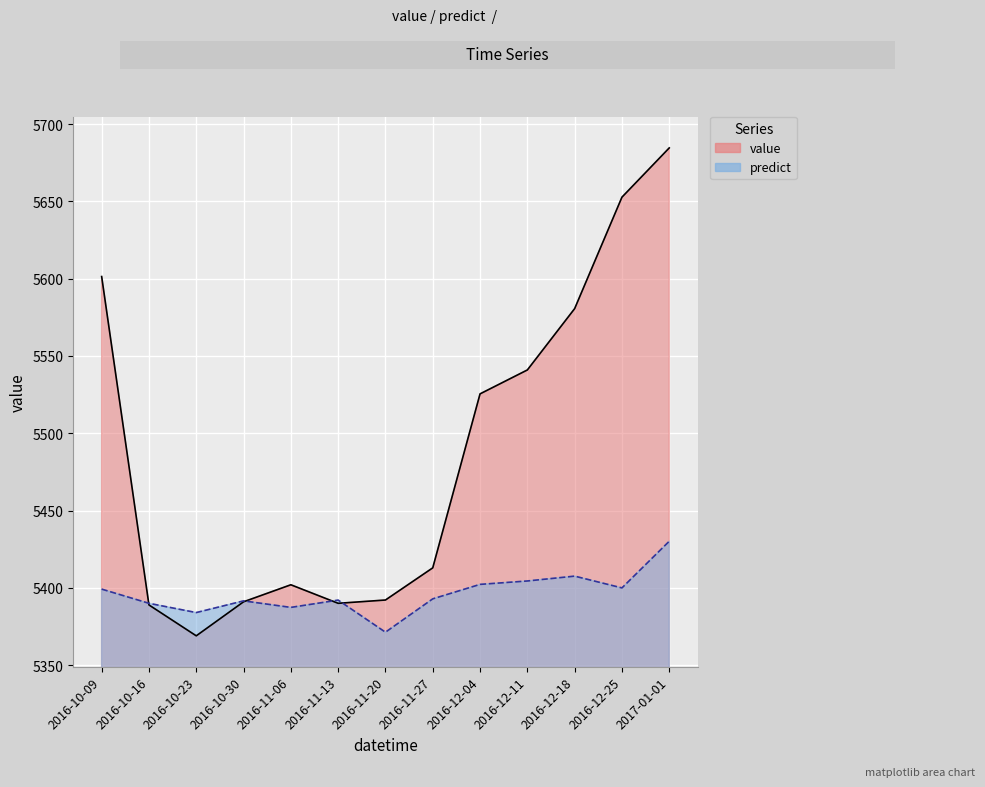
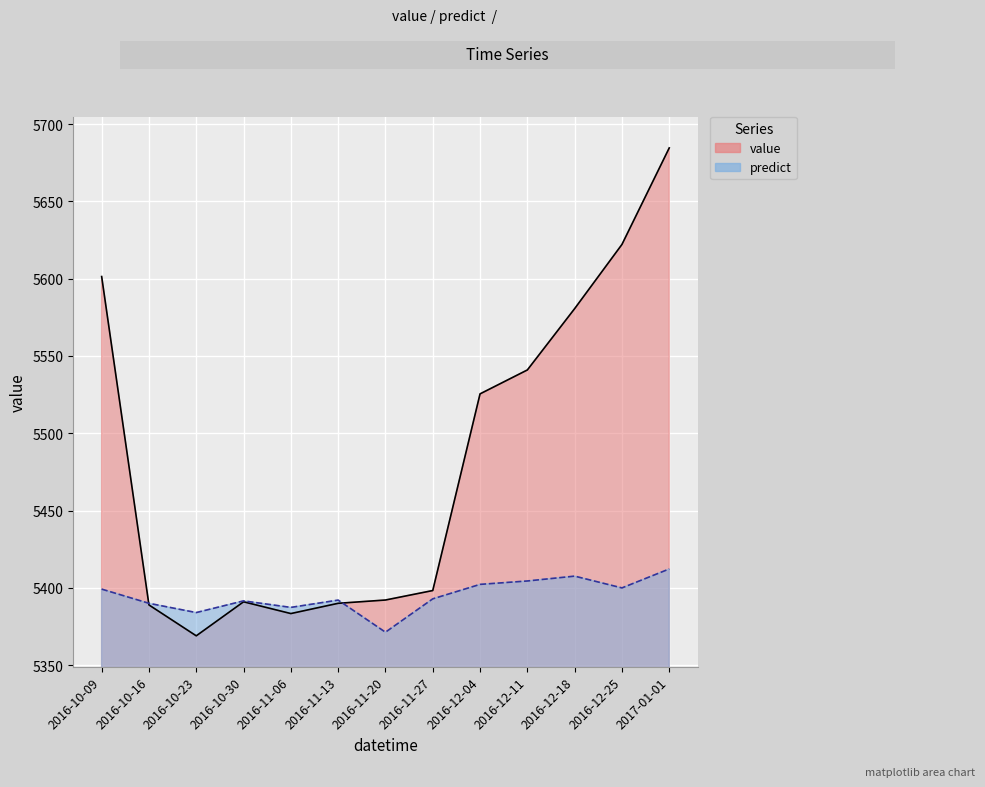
  {
    "value": {
      "2016-10-09": 5601,
      "2016-10-23": 5369,
-     "2016-11-06": 5402,
+     "2016-11-06": 5383,
      "2016-11-13": 5390,
      "2016-11-20": 5392,
-     "2016-11-27": 5413,
+     "2016-11-27": 5398,
      "2016-12-04": 5525,
      "2016-12-11": 5541,
      "2016-12-18": 5581,
-     "2016-12-25": 5653,
+     "2016-12-25": 5622,
      "2017-01-01": 5685
    },
    "predict": {
      "2016-10-09": 5399,
      "2016-10-23": 5384,
      "2016-11-06": 5387,
      "2016-11-13": 5392,
      "2016-11-20": 5371,
      "2016-11-27": 5393,
      "2016-12-04": 5402,
      "2016-12-11": 5404,
      "2016-12-18": 5408,
      "2016-12-25": 5400,
-     "2017-01-01": 5430
+     "2017-01-01": 5412
    }
  }
